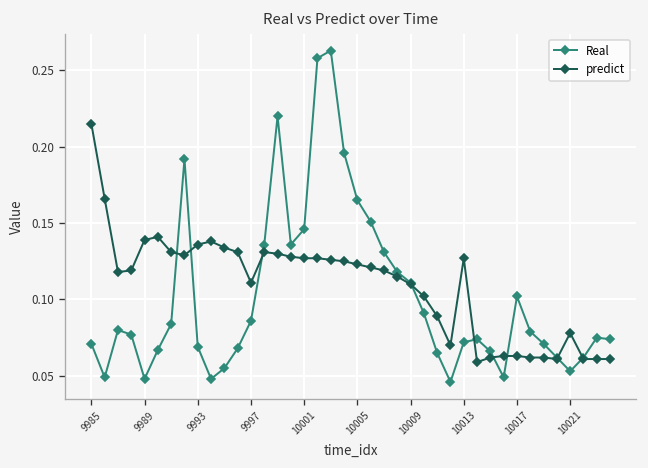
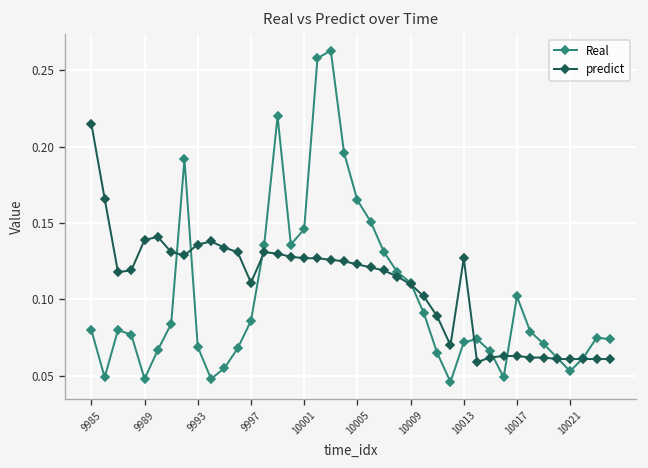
  {
    "Real": {
-     "9985": 0.071,
+     "9985": 0.080,
      "9989": 0.048,
      "9993": 0.069,
      "9997": 0.086,
      "10001": 0.146,
      "10005": 0.165,
      "10013": 0.072,
      "10017": 0.102,
      "10021": 0.053
    },
    "predict": {
      "9985": 0.215,
      "9989": 0.139,
      "9993": 0.136,
      "9997": 0.111,
      "10001": 0.127,
      "10005": 0.123,
      "10013": 0.127,
      "10017": 0.063,
-     "10021": 0.078
+     "10021": 0.061
    }
  }
